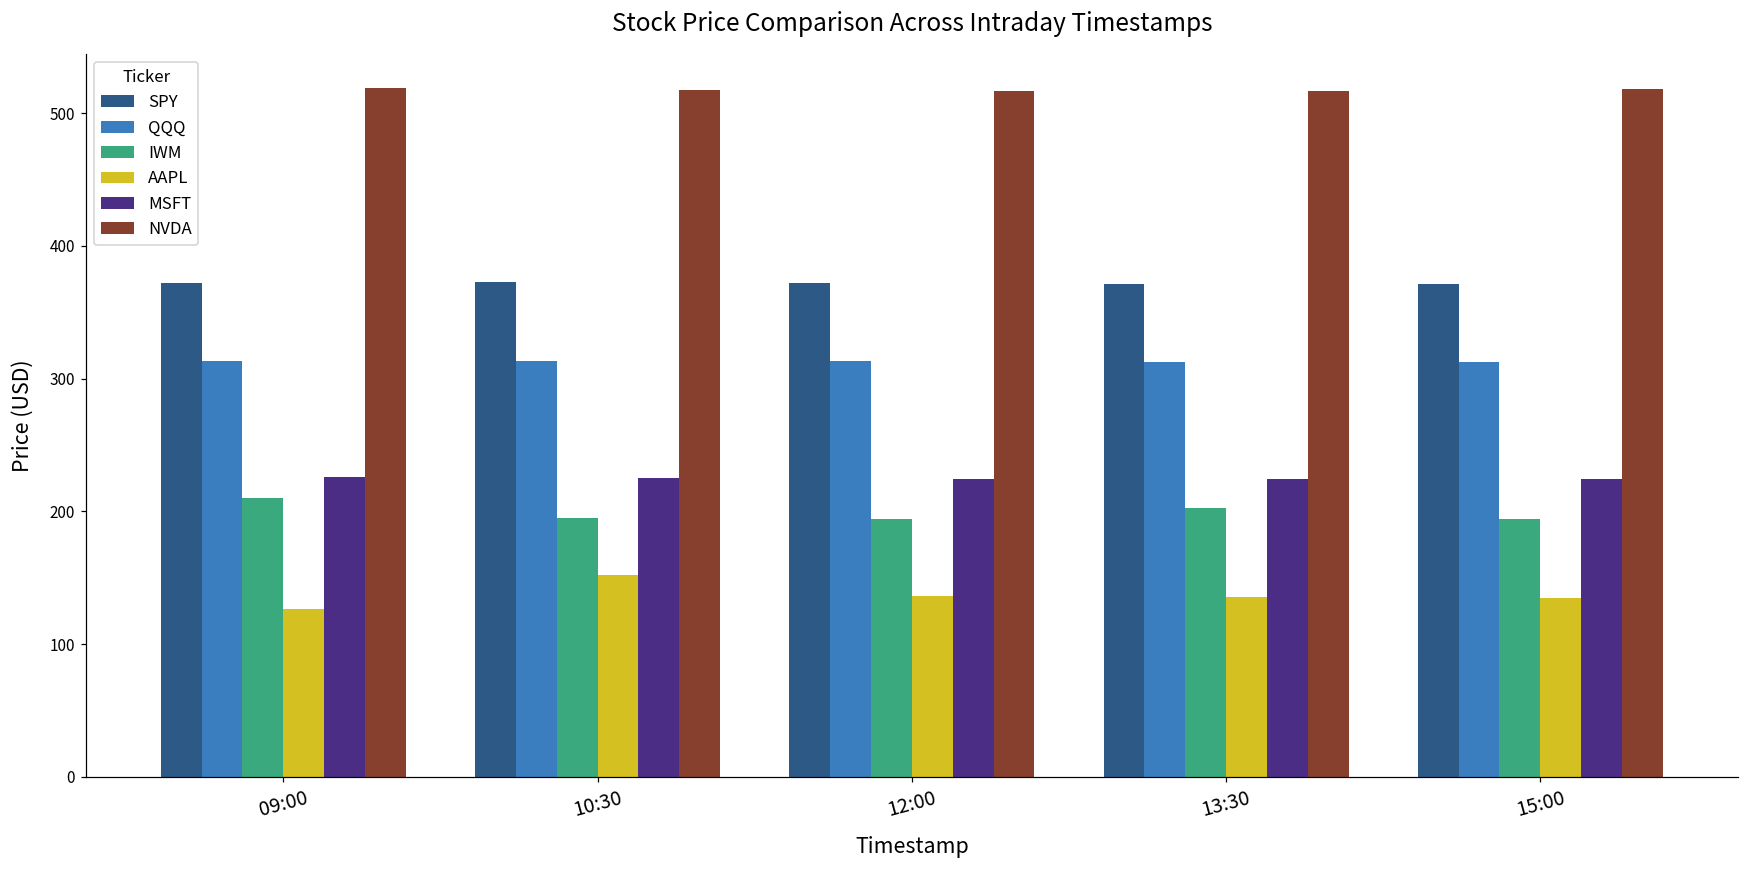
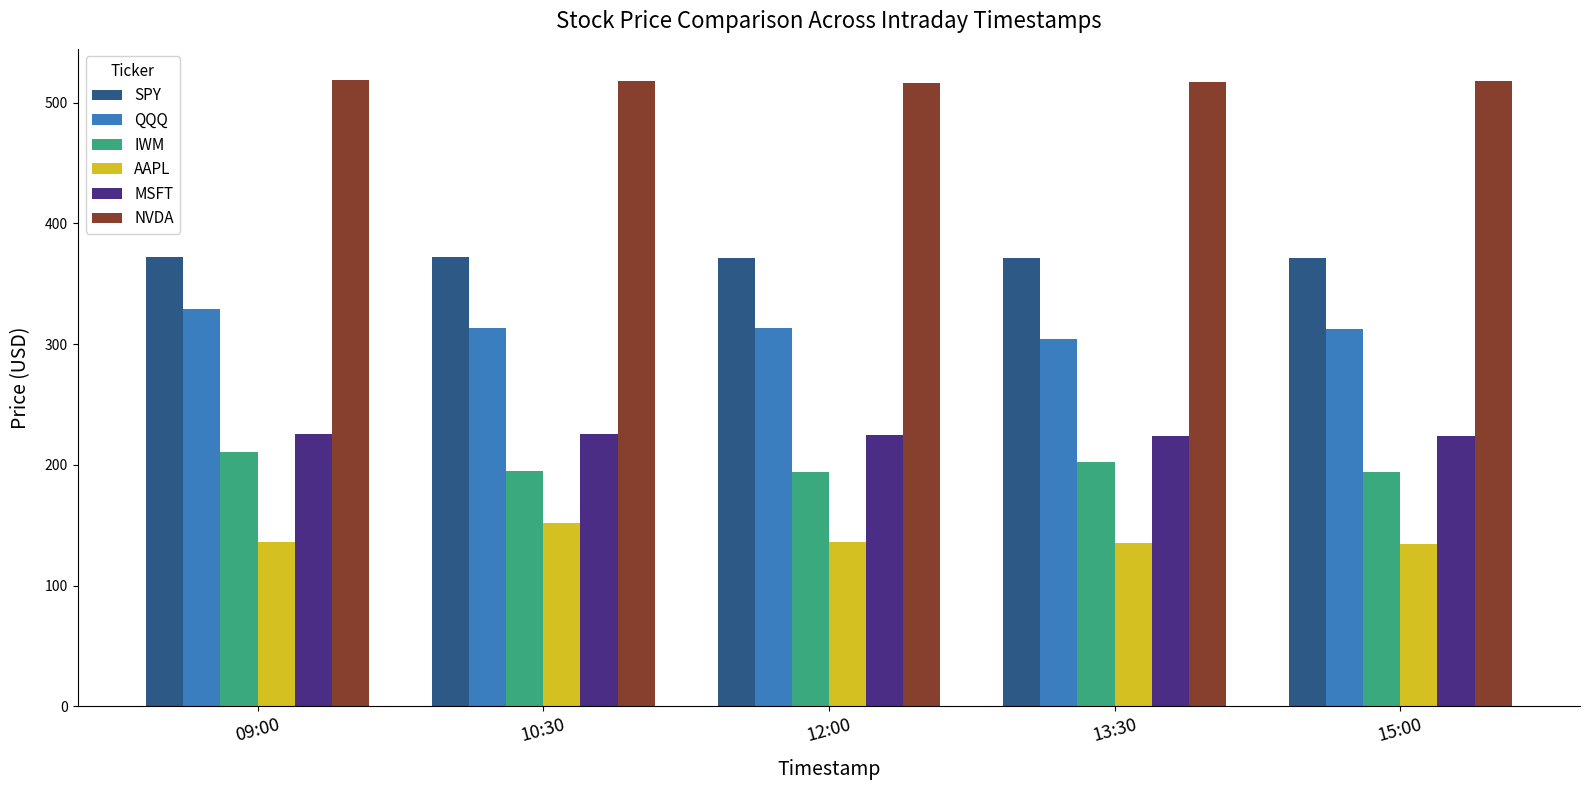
  {
    "QQQ": {
-     "09:00": 313,
+     "09:00": 329,
      "10:30": 313,
      "12:00": 313,
-     "13:30": 313,
+     "13:30": 304,
      "15:00": 313
    },
    "IWM": {
      "09:00": 210,
      "10:30": 195,
      "12:00": 194,
      "13:30": 203,
      "15:00": 194
    },
    "AAPL": {
-     "09:00": 127,
+     "09:00": 136,
      "10:30": 152,
      "12:00": 136,
      "13:30": 135,
      "15:00": 135
    },
    "NVDA": {
      "09:00": 519,
      "10:30": 518,
      "12:00": 516,
      "13:30": 517,
      "15:00": 518
    }
  }
